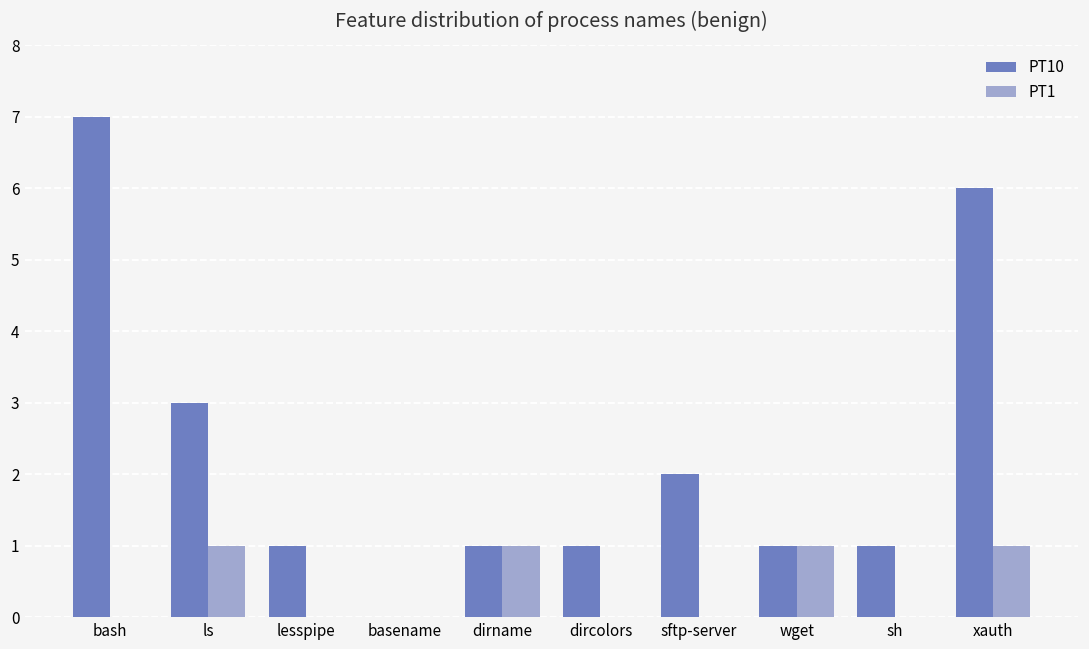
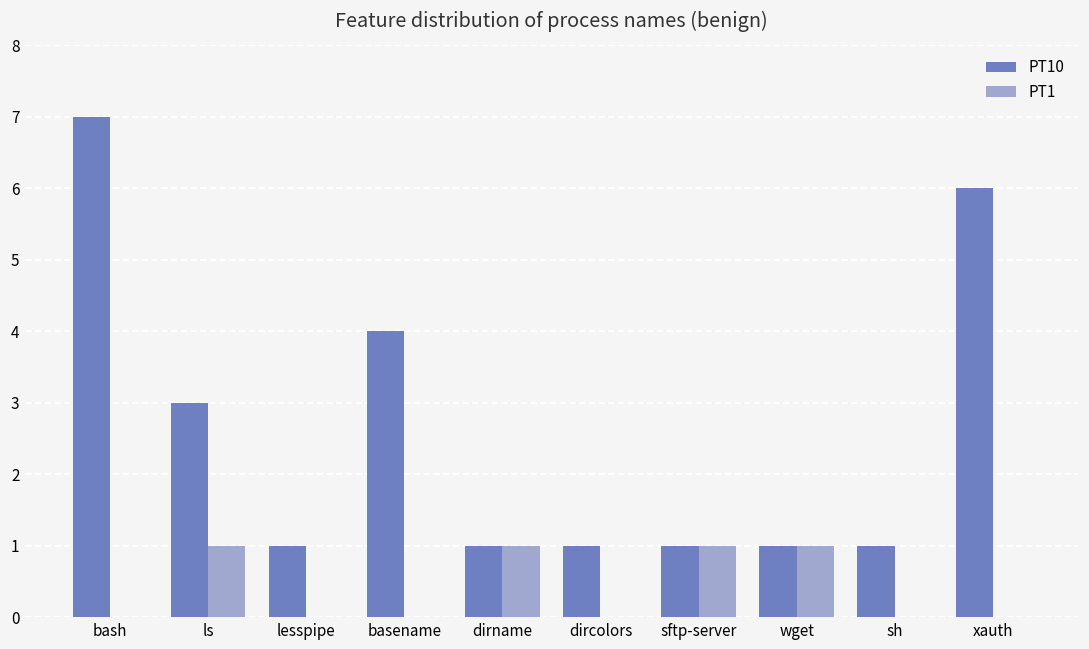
  {
    "PT10": {
      "bash": 7,
      "ls": 3,
      "lesspipe": 1,
-     "basename": 0,
+     "basename": 4,
      "dirname": 1,
      "dircolors": 1,
-     "sftp-server": 2,
+     "sftp-server": 1,
      "wget": 1,
      "sh": 1,
      "xauth": 6
    },
    "PT1": {
      "bash": 0,
      "ls": 1,
      "lesspipe": 0,
      "basename": 0,
      "dirname": 1,
      "dircolors": 0,
-     "sftp-server": 0,
+     "sftp-server": 1,
      "wget": 1,
      "sh": 0,
-     "xauth": 1
+     "xauth": 0
    }
  }
